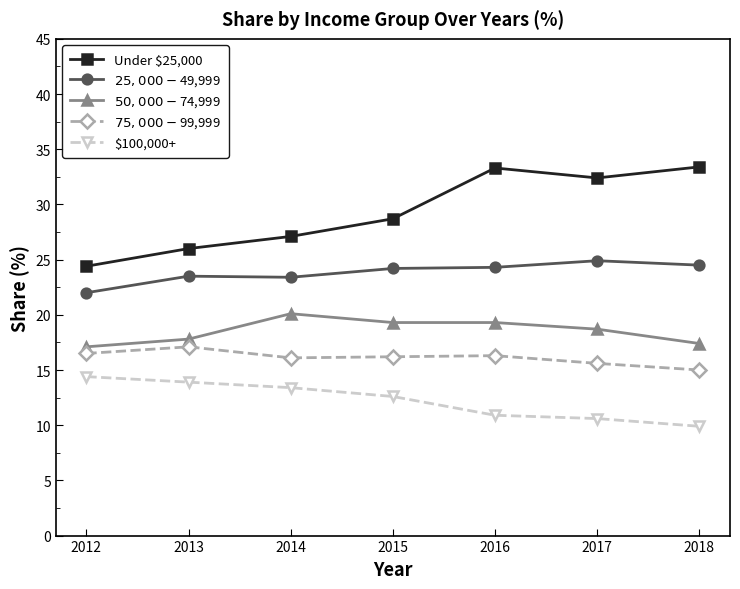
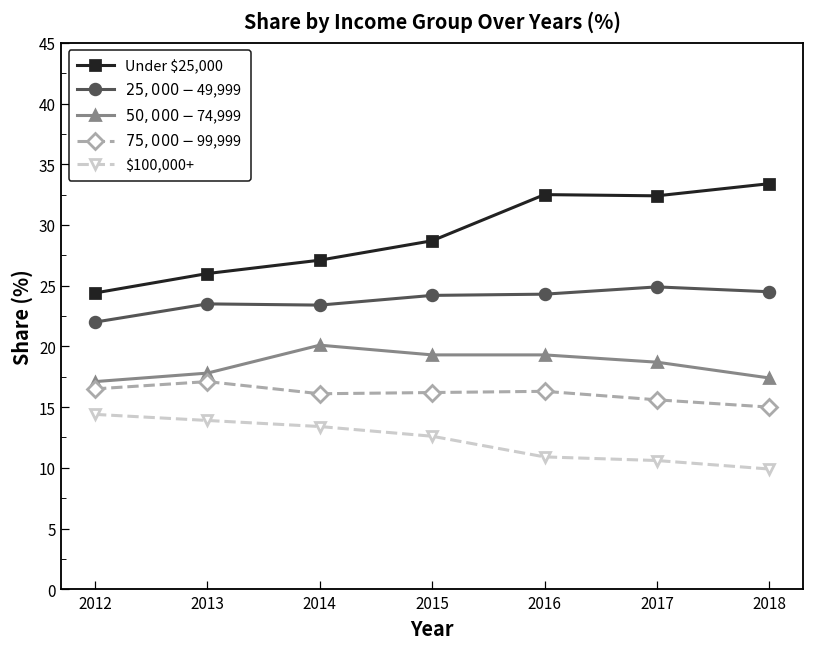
  {
    "Under $25,000": {
      "2012": 24.4,
      "2013": 26.0,
      "2014": 27.1,
      "2015": 28.7,
-     "2016": 33.3,
+     "2016": 32.5,
      "2017": 32.4,
      "2018": 33.4
    }
  }
